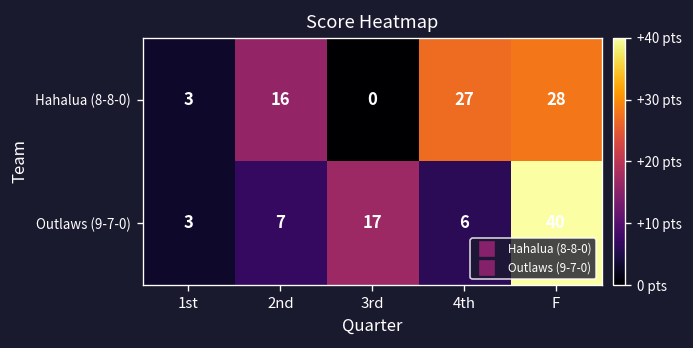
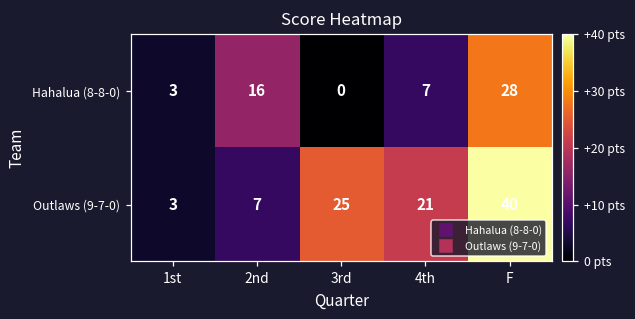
  {
    "Hahalua (8-8-0)": {
      "1st": 3,
      "2nd": 16,
      "3rd": 0,
-     "4th": 27,
+     "4th": 7,
      "F": 28
    },
    "Outlaws (9-7-0)": {
      "1st": 3,
      "2nd": 7,
-     "3rd": 17,
-     "4th": 6,
+     "3rd": 25,
+     "4th": 21,
      "F": 40
    }
  }
